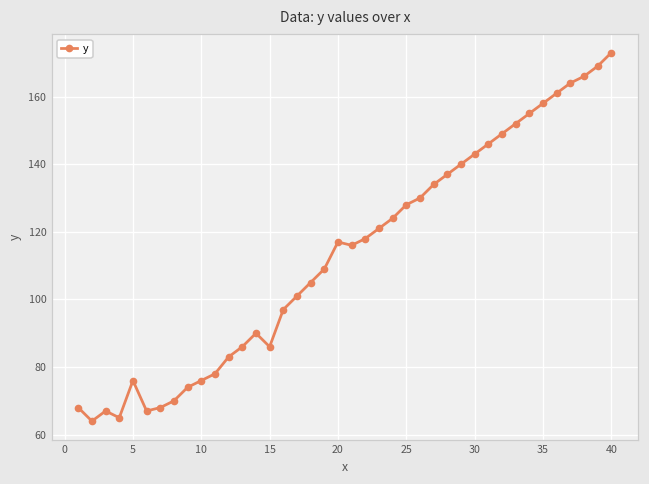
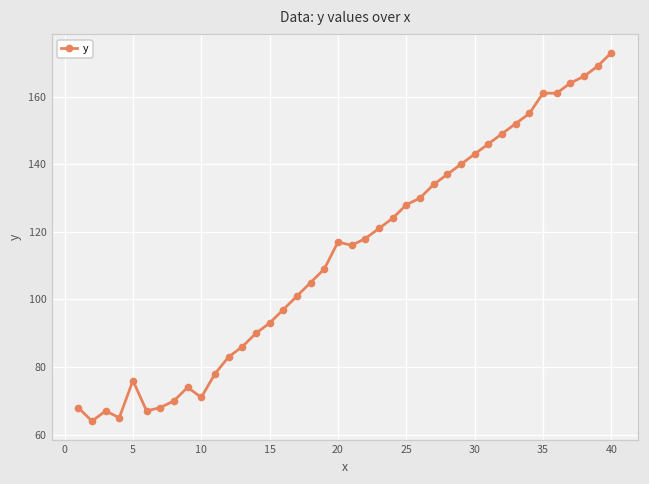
  {
    "5": 76,
-   "10": 76,
-   "15": 86,
+   "10": 71,
+   "15": 93,
    "20": 117,
    "25": 128,
    "30": 143,
-   "35": 158,
+   "35": 161,
    "40": 173
  }
